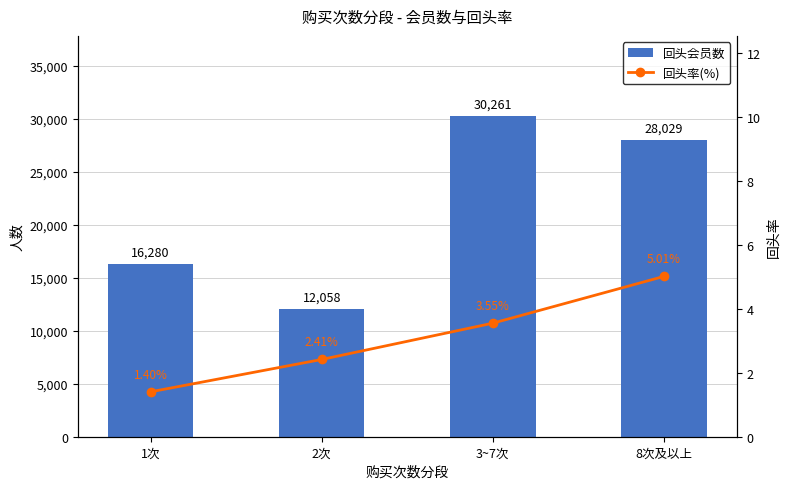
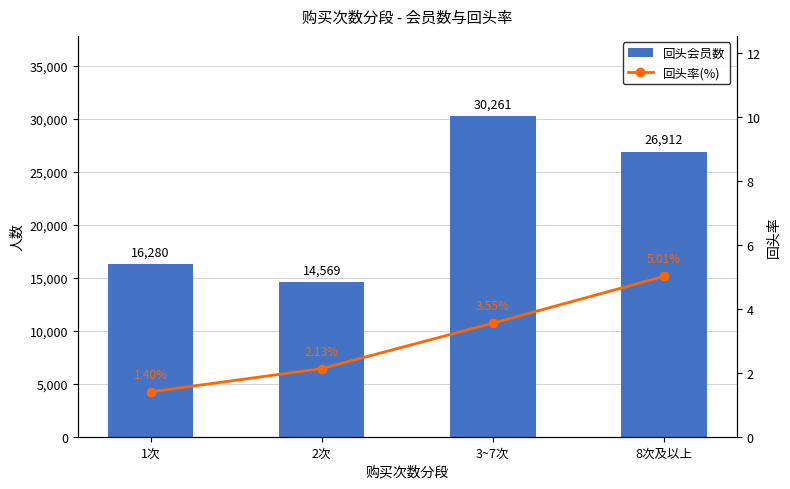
  {
    "回头会员数": {
      "1次": "16,280",
-     "2次": "12,058",
+     "2次": "14,569",
      "3~7次": "30,261",
-     "8次及以上": "28,029"
+     "8次及以上": "26,912"
    },
    "回头率(%)": {
      "1次": "1.40%",
-     "2次": "2.41%",
+     "2次": "2.13%",
      "3~7次": "3.55%",
      "8次及以上": "5.01%"
    }
  }
